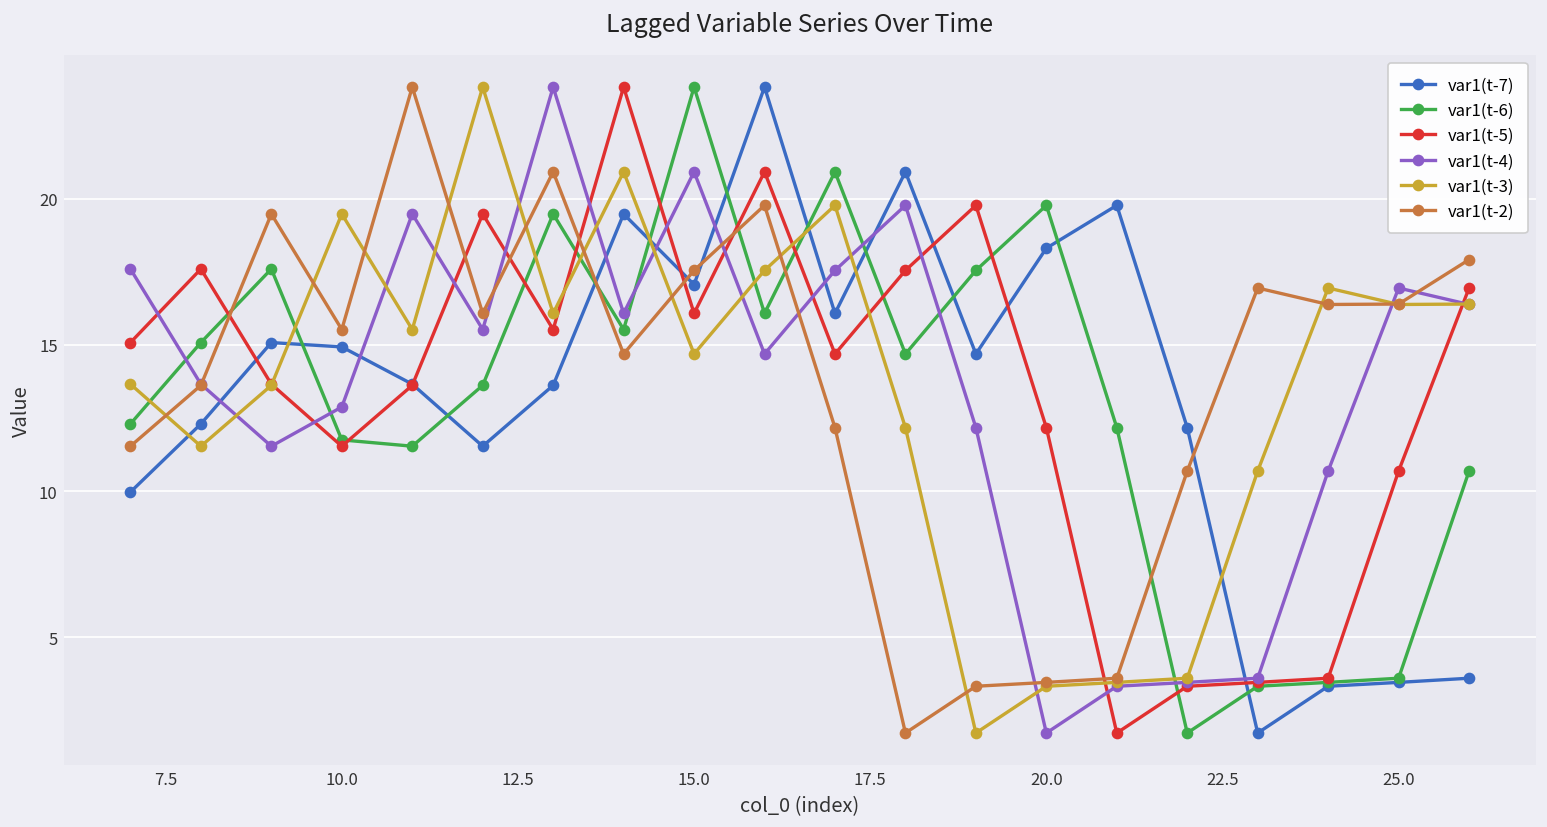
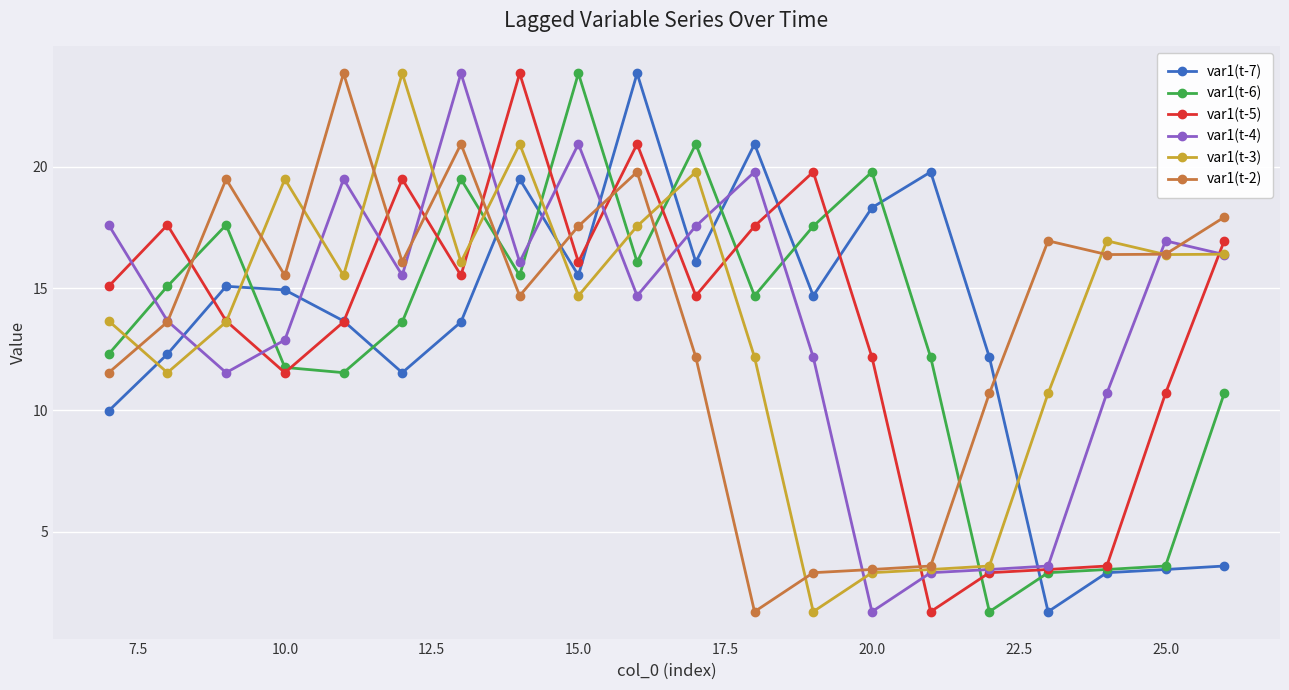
  {
    "var1(t-7)": {
      "10.0": 14.9,
-     "15.0": 17.1,
+     "15.0": 15.5,
      "20.0": 18.3,
      "25.0": 3.5
    },
    "var1(t-6)": {
      "10.0": 11.8,
      "15.0": 23.8,
      "20.0": 19.8,
      "25.0": 3.6
    },
    "var1(t-5)": {
      "10.0": 11.5,
      "15.0": 16.1,
      "20.0": 12.2,
      "25.0": 10.7
    },
    "var1(t-4)": {
      "10.0": 12.9,
      "15.0": 20.9,
      "20.0": 1.7,
      "25.0": 16.9
    }
  }
